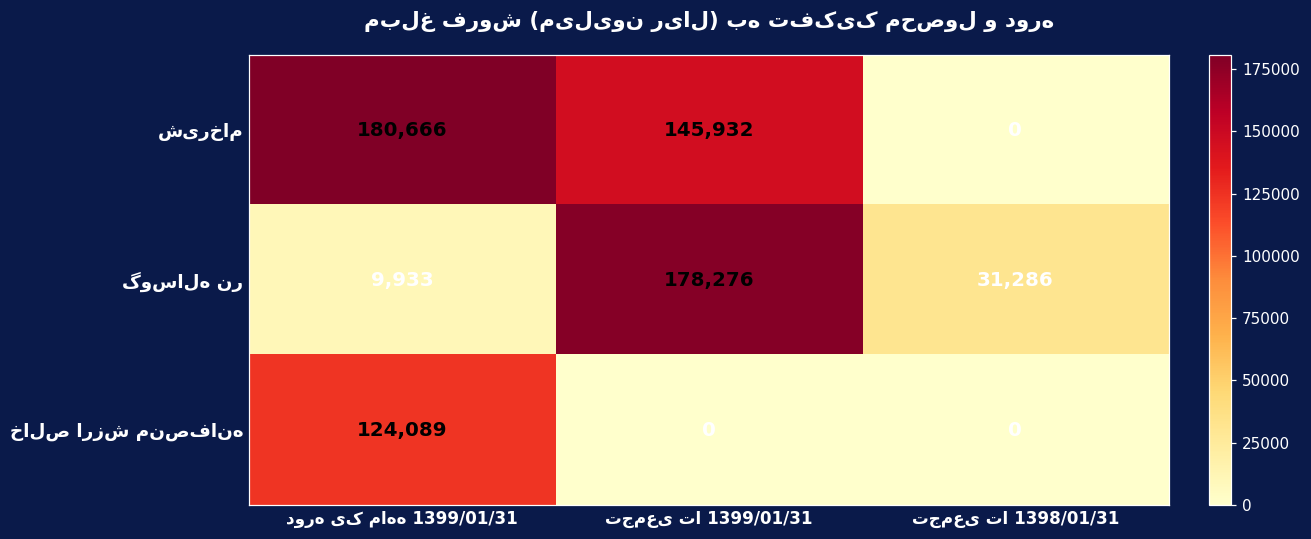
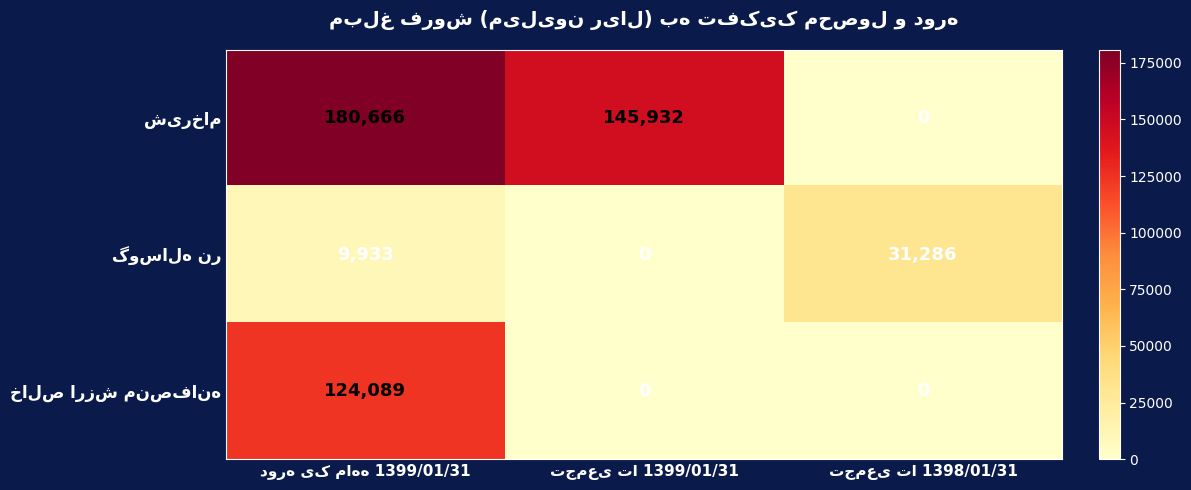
  {
    "شیرخام": {
      "دوره یک ماهه 1399/01/31": "180,666",
      "تجمعی تا 1399/01/31": "145,932",
      "تجمعی تا 1398/01/31": "0"
    },
    "گوساله نر": {
      "دوره یک ماهه 1399/01/31": "9,933",
-     "تجمعی تا 1399/01/31": "178,276",
+     "تجمعی تا 1399/01/31": "0",
      "تجمعی تا 1398/01/31": "31,286"
    },
    "خالص ارزش منصفانه": {
      "دوره یک ماهه 1399/01/31": "124,089",
      "تجمعی تا 1399/01/31": "0",
      "تجمعی تا 1398/01/31": "0"
    }
  }
